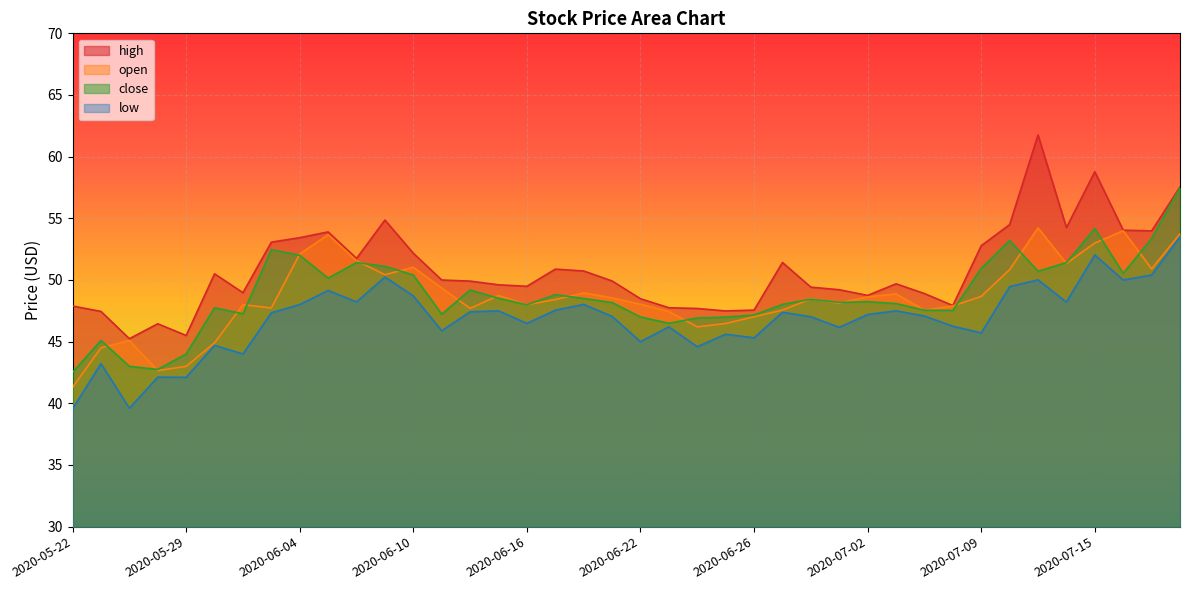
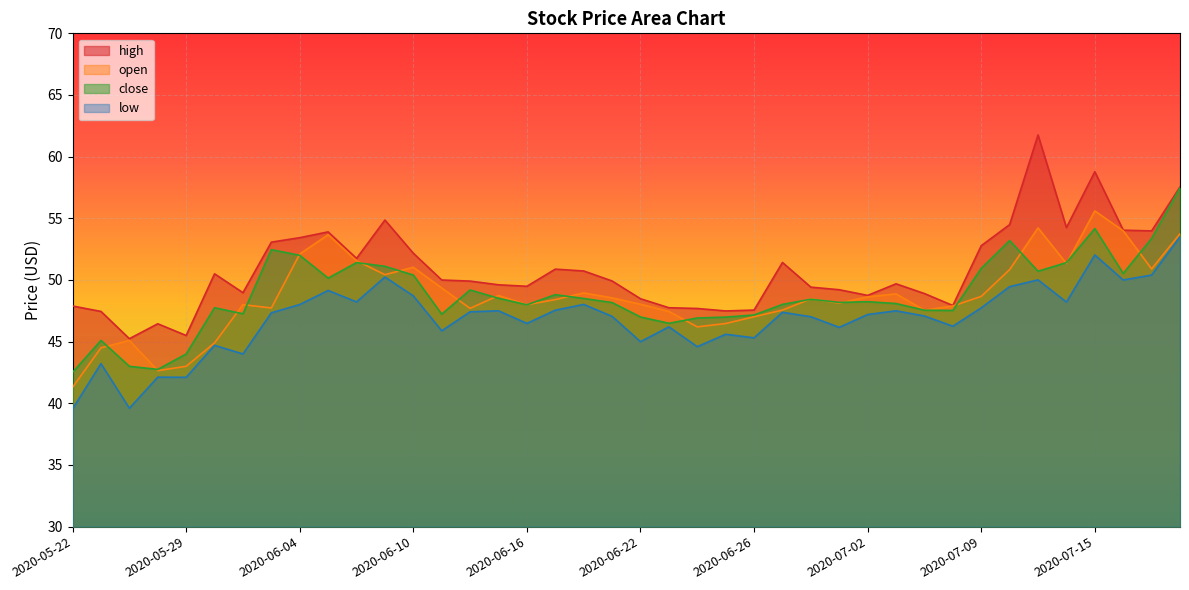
  {
    "high": {
      "2020-05-22": 47.9,
      "2020-05-29": 45.5,
      "2020-06-04": 53.4,
      "2020-06-10": 52.2,
      "2020-06-16": 49.5,
      "2020-06-22": 48.5,
      "2020-06-26": 47.6,
      "2020-07-09": 52.8,
      "2020-07-15": 58.8
    },
    "open": {
      "2020-05-22": 41.3,
      "2020-05-29": 43.0,
      "2020-06-10": 51.0,
      "2020-06-22": 48.0,
      "2020-07-09": 48.7,
-     "2020-07-15": 53.0
+     "2020-07-15": 55.6
    },
    "close": {
      "2020-05-22": 42.5,
      "2020-05-29": 44.0,
      "2020-06-10": 50.4,
      "2020-06-22": 47.0,
      "2020-07-02": 48.2,
      "2020-07-09": 50.9,
      "2020-07-15": 54.2
    },
    "low": {
      "2020-05-22": 39.6,
      "2020-05-29": 42.1,
      "2020-06-04": 48.0,
      "2020-06-10": 48.7,
      "2020-06-16": 46.5,
      "2020-06-22": 45.0,
      "2020-06-26": 45.3,
      "2020-07-02": 47.2,
-     "2020-07-09": 45.7,
+     "2020-07-09": 47.7,
      "2020-07-15": 52.0
    }
  }
